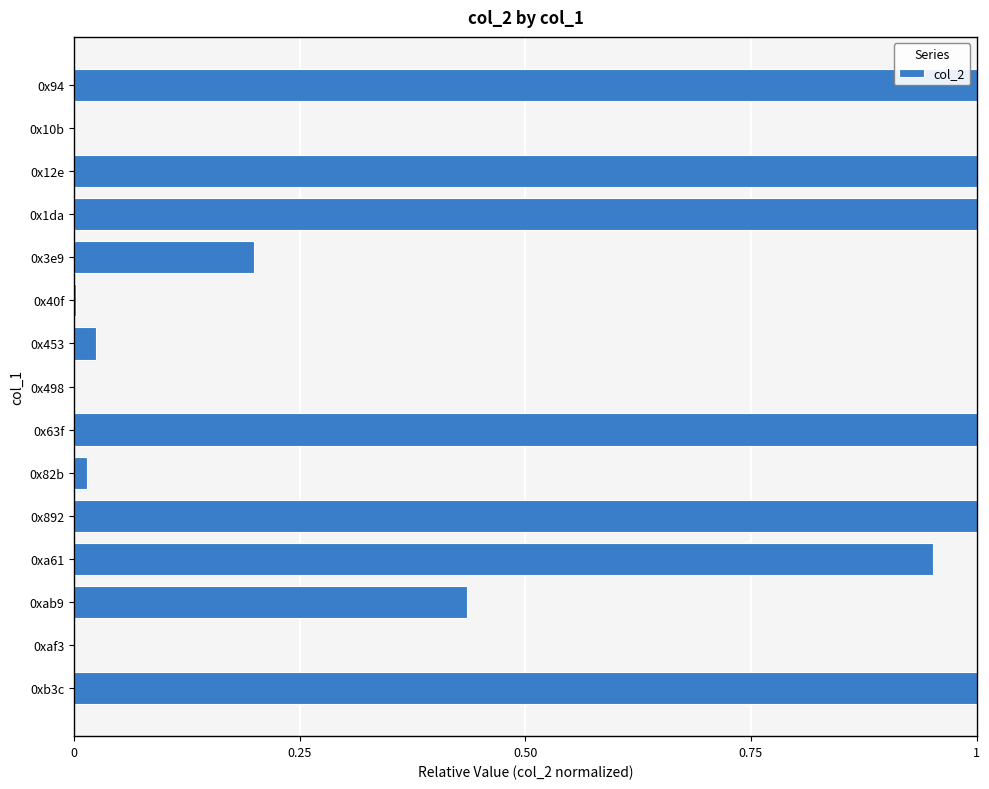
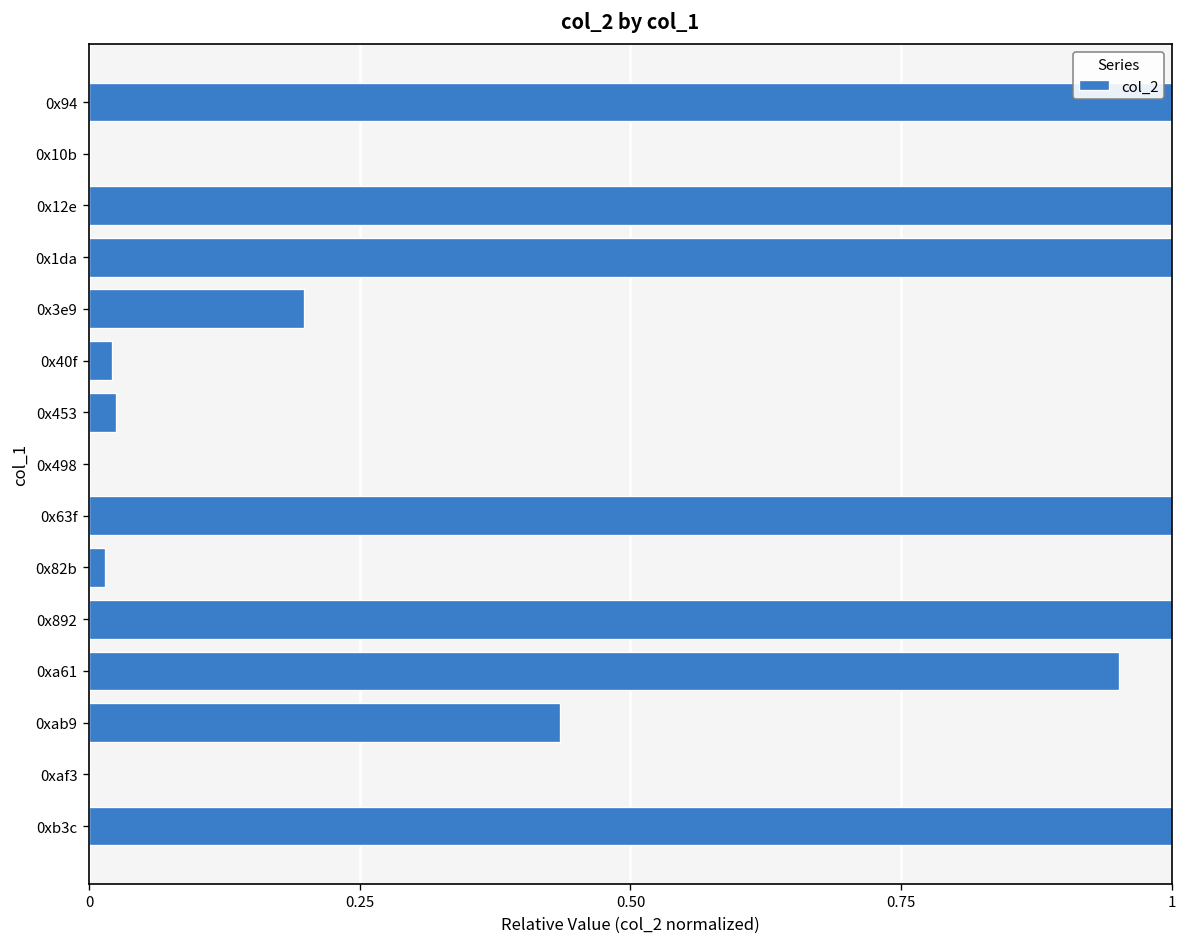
  {
    "0x94": 1.00,
    "0x12e": 1.00,
    "0x1da": 1.00,
    "0x3e9": 0.20,
-   "0x40f": 0.00,
+   "0x40f": 0.02,
    "0x453": 0.02,
    "0x63f": 1.00,
    "0x82b": 0.01,
    "0x892": 1.00,
    "0xa61": 0.95,
    "0xab9": 0.43,
    "0xb3c": 1.00
  }
